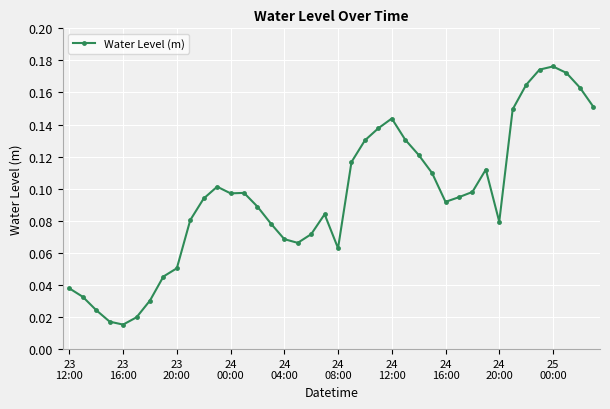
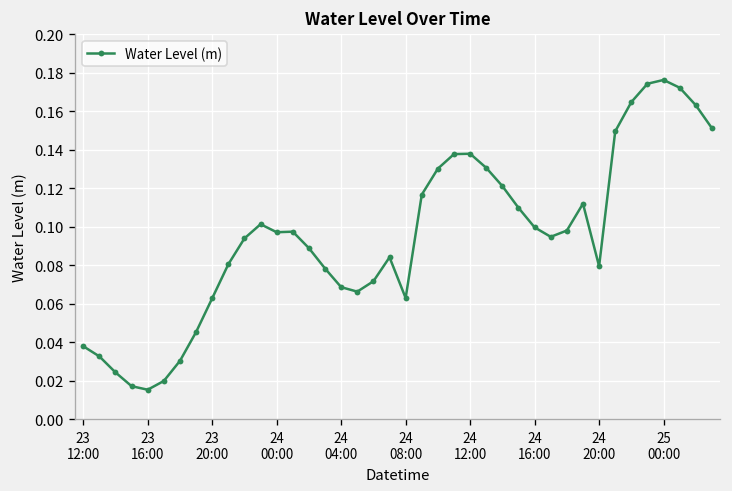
  {
    "23 12:00": 0.038,
    "23 16:00": 0.015,
-   "23 20:00": 0.050,
+   "23 20:00": 0.063,
    "24 00:00": 0.097,
    "24 04:00": 0.069,
    "24 08:00": 0.063,
-   "24 12:00": 0.144,
-   "24 16:00": 0.092,
+   "24 12:00": 0.138,
+   "24 16:00": 0.100,
    "24 20:00": 0.079,
    "25 00:00": 0.176
  }
